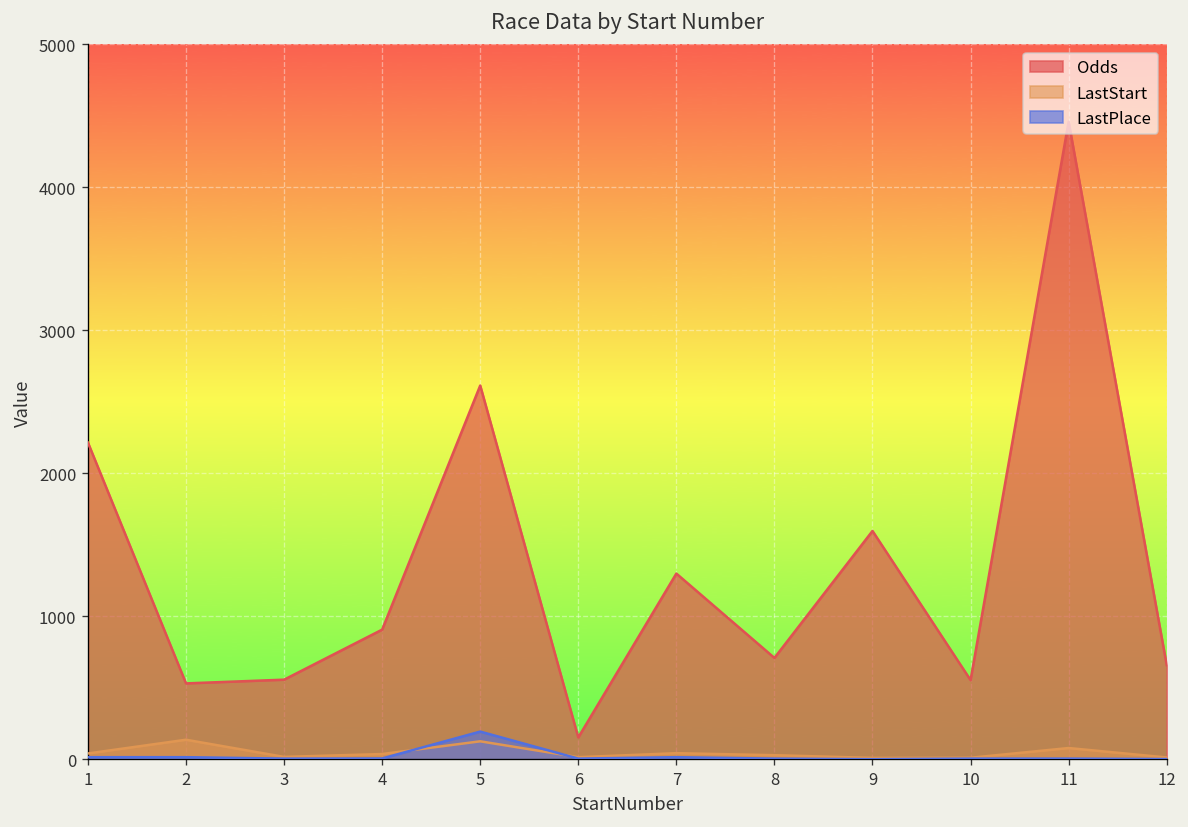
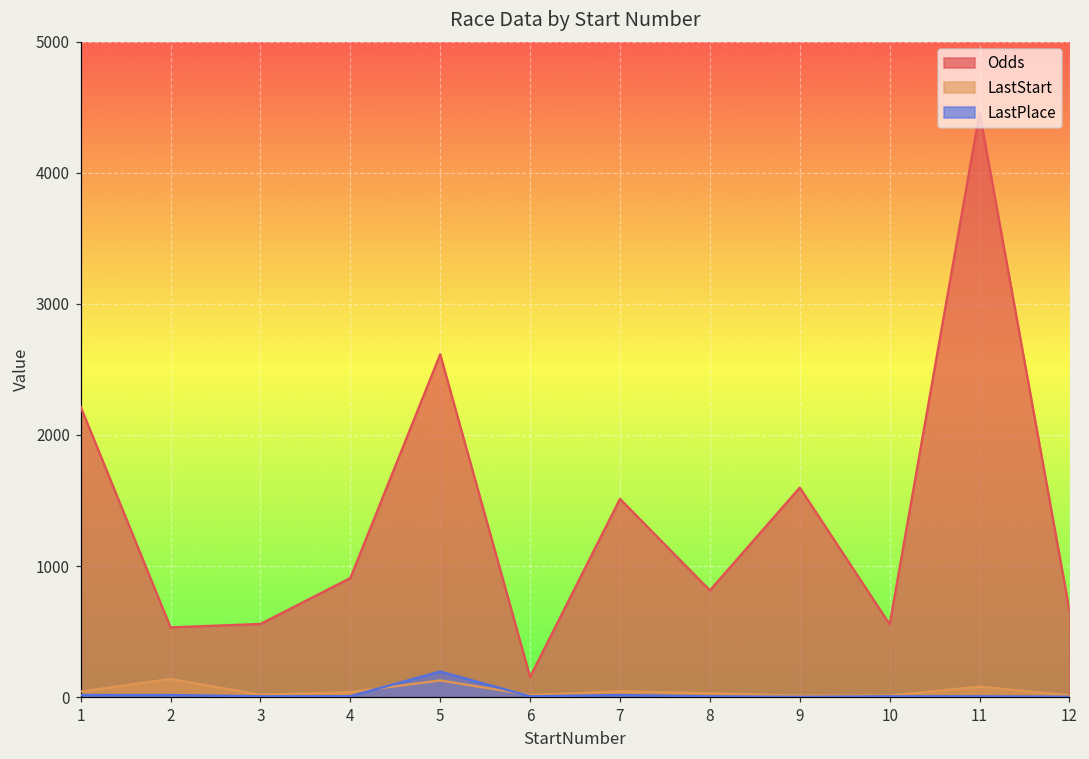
  {
    "Odds": {
      "1": 2220,
      "2": 530,
      "3": 560,
      "4": 910,
      "5": 2620,
      "6": 150,
-     "7": 1300,
-     "8": 710,
+     "7": 1510,
+     "8": 810,
      "9": 1600,
      "10": 560,
      "12": 660
    },
    "LastStart": {
      "1": 40,
      "2": 140,
      "4": 40,
      "5": 130,
      "7": 40,
      "8": 30,
      "11": 80
    },
    "LastPlace": {
      "1": 20,
      "2": 20,
      "4": 10,
      "5": 200,
      "7": 20,
      "8": 10,
      "11": 10
    }
  }
